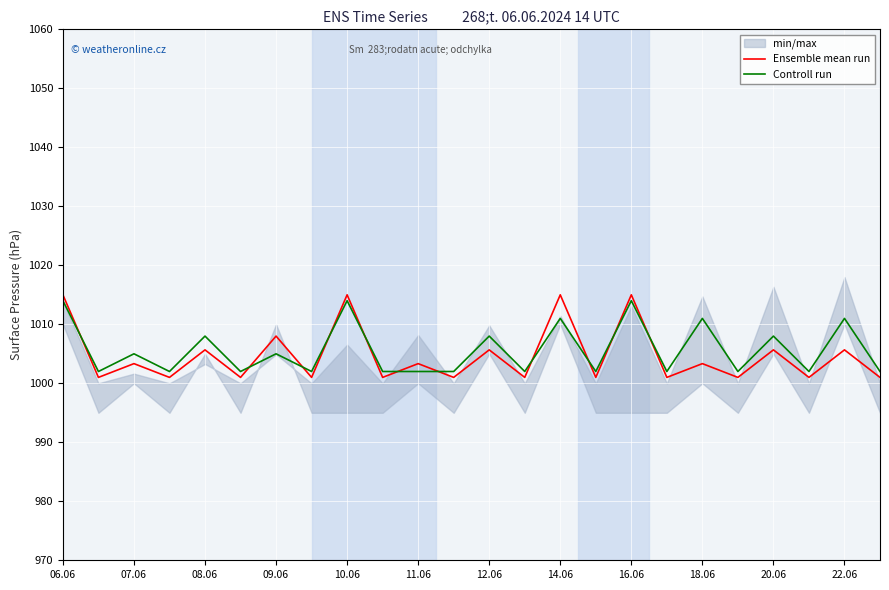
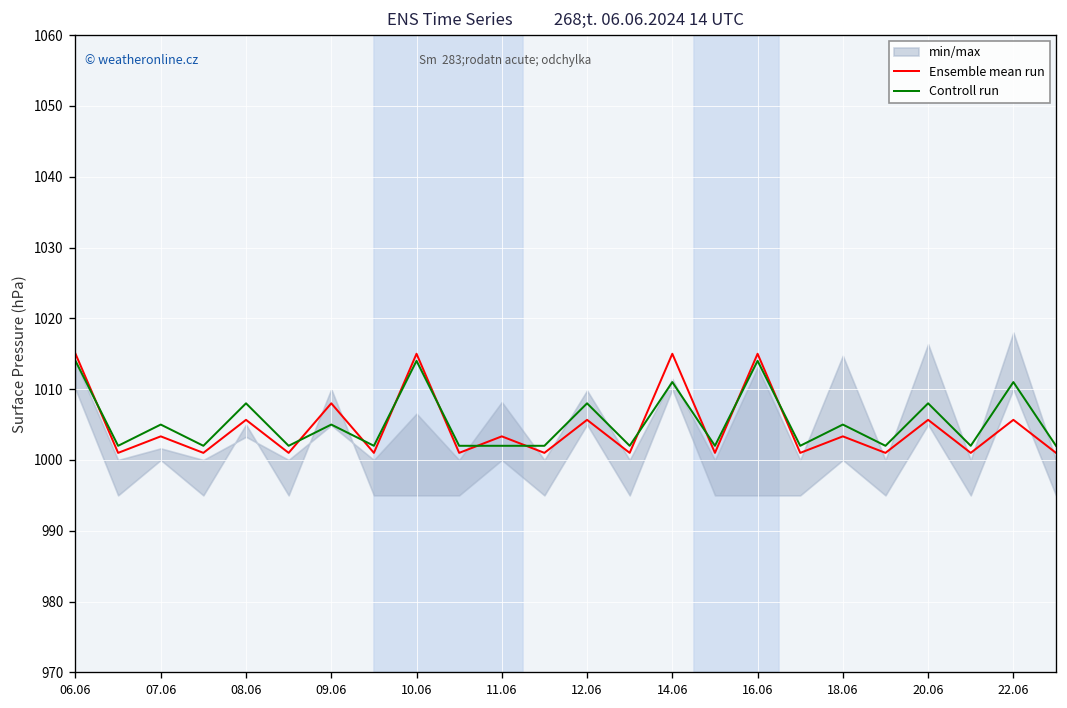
  {
    "Ensemble mean run": {
      "06.06": 1015,
      "07.06": 1003,
      "08.06": 1006,
      "09.06": 1008,
      "10.06": 1015,
      "11.06": 1003,
      "12.06": 1006,
      "14.06": 1015,
      "16.06": 1015,
      "18.06": 1003,
      "20.06": 1006,
      "22.06": 1006
    },
    "Controll run": {
      "07.06": 1005,
      "08.06": 1008,
      "09.06": 1005,
      "10.06": 1014,
      "11.06": 1002,
      "12.06": 1008,
      "14.06": 1011,
      "16.06": 1014,
-     "18.06": 1011,
+     "18.06": 1005,
      "20.06": 1008,
      "22.06": 1011
    }
  }
